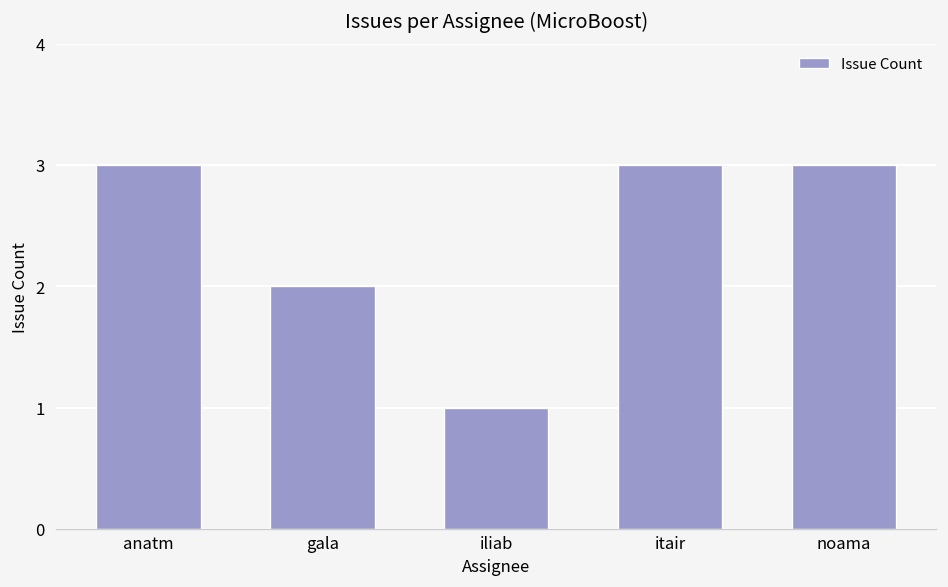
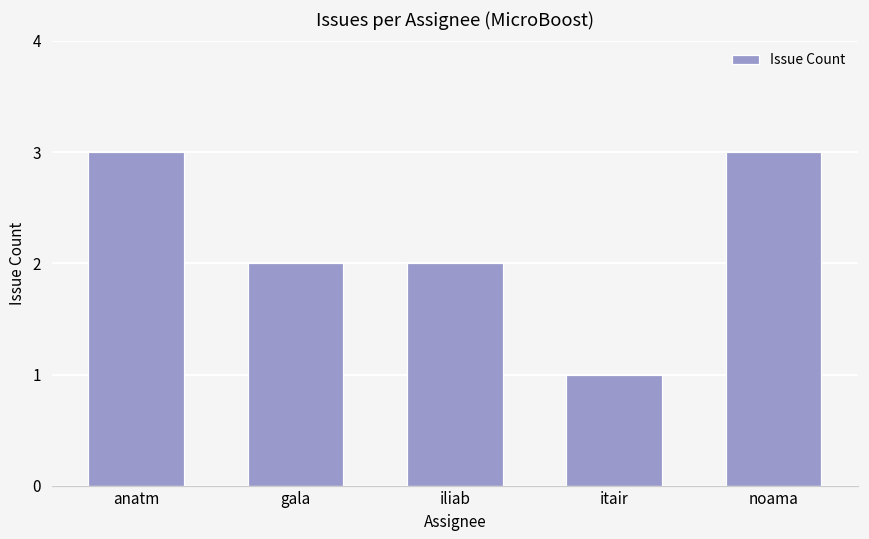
  {
    "anatm": 3,
    "gala": 2,
-   "iliab": 1,
-   "itair": 3,
+   "iliab": 2,
+   "itair": 1,
    "noama": 3
  }
